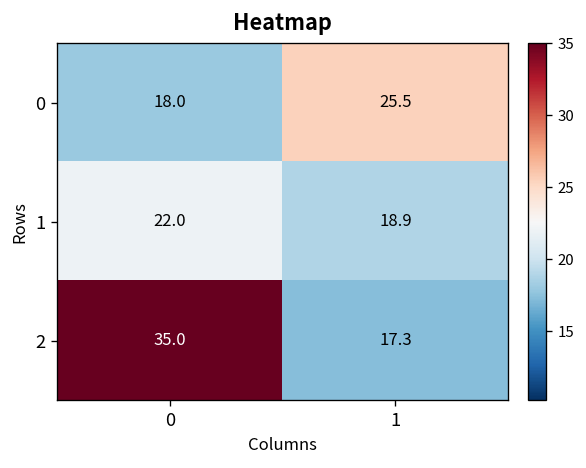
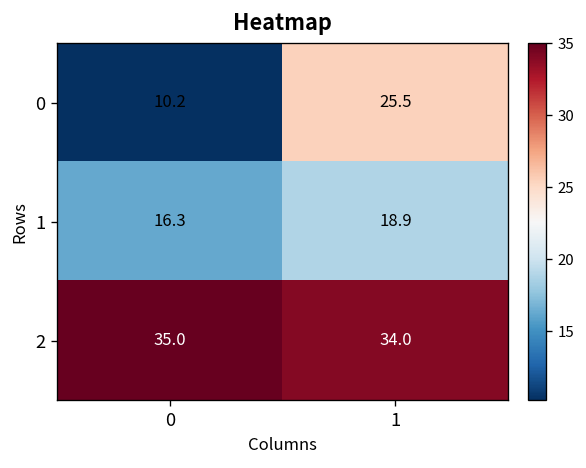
  {
    "0": {
-     "0": 18.0,
+     "0": 10.2,
      "1": 25.5
    },
    "1": {
-     "0": 22.0,
+     "0": 16.3,
      "1": 18.9
    },
    "2": {
      "0": 35.0,
-     "1": 17.3
+     "1": 34.0
    }
  }
